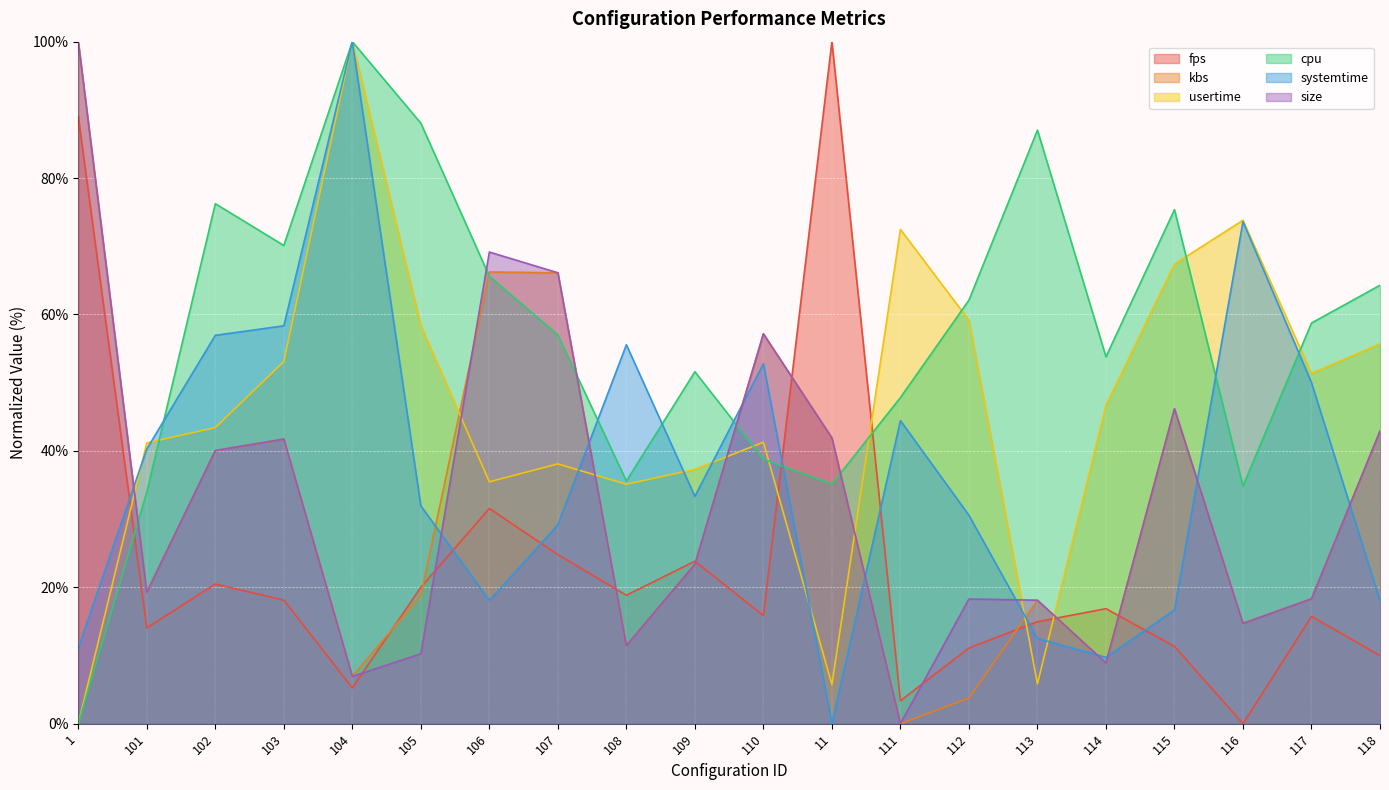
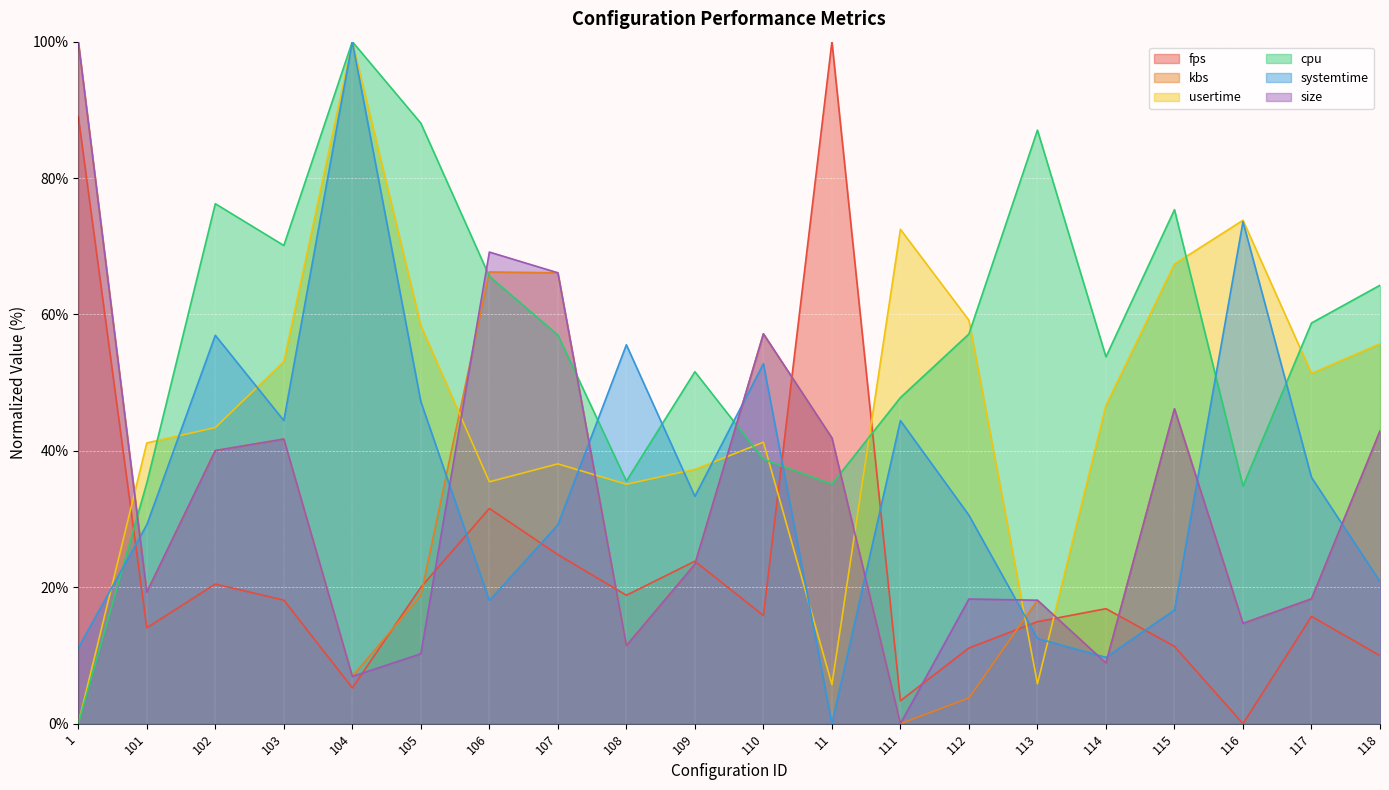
  {
    "cpu": {
-     "101": "34%",
+     "101": "35%",
      "102": "76%",
      "103": "70%",
      "105": "88%",
      "106": "66%",
      "107": "57%",
      "108": "36%",
      "109": "52%",
      "110": "39%",
      "11": "35%",
      "111": "48%",
-     "112": "62%",
+     "112": "57%",
      "113": "87%",
      "114": "54%",
      "115": "75%",
      "116": "35%",
      "117": "59%",
      "118": "64%"
    },
    "systemtime": {
      "1": "11%",
-     "101": "40%",
+     "101": "29%",
      "102": "57%",
-     "103": "58%",
-     "105": "32%",
+     "103": "44%",
+     "105": "47%",
      "106": "18%",
      "107": "29%",
      "108": "56%",
      "109": "33%",
      "110": "53%",
      "11": "0%",
      "111": "44%",
      "112": "31%",
      "113": "13%",
      "114": "10%",
      "115": "17%",
-     "117": "50%",
-     "118": "18%"
+     "117": "36%",
+     "118": "21%"
    },
    "size": {
      "105": "10%",
      "106": "69%",
      "112": "18%"
    }
  }
